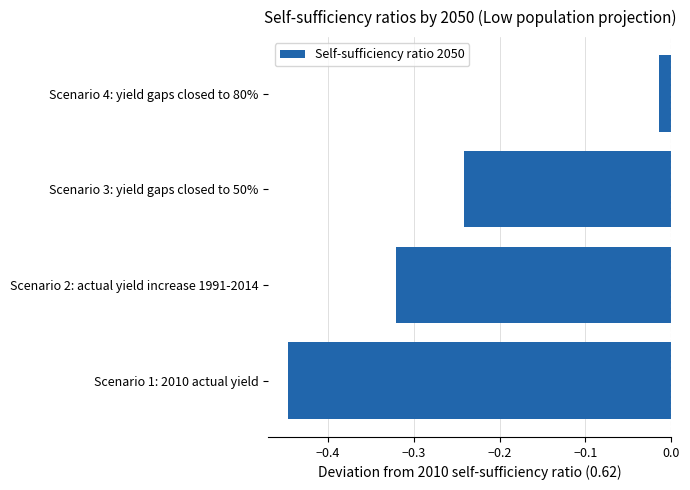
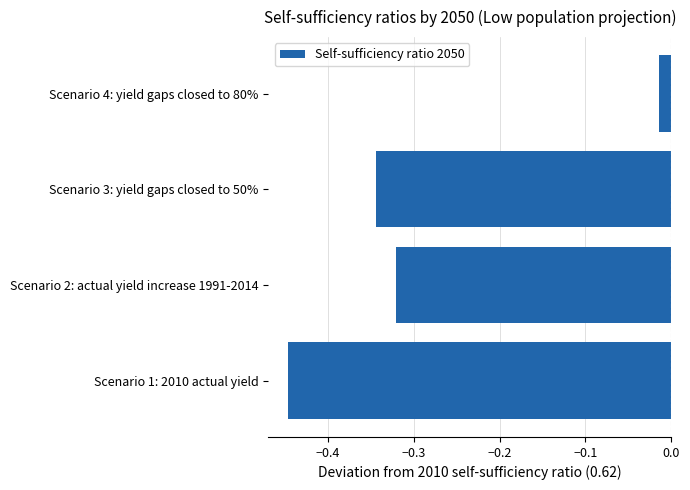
  {
    "Scenario 4: yield gaps closed to 80%": -0.01,
-   "Scenario 3: yield gaps closed to 50%": -0.24,
+   "Scenario 3: yield gaps closed to 50%": -0.34,
    "Scenario 2: actual yield increase 1991-2014": -0.32,
    "Scenario 1: 2010 actual yield": -0.45
  }
